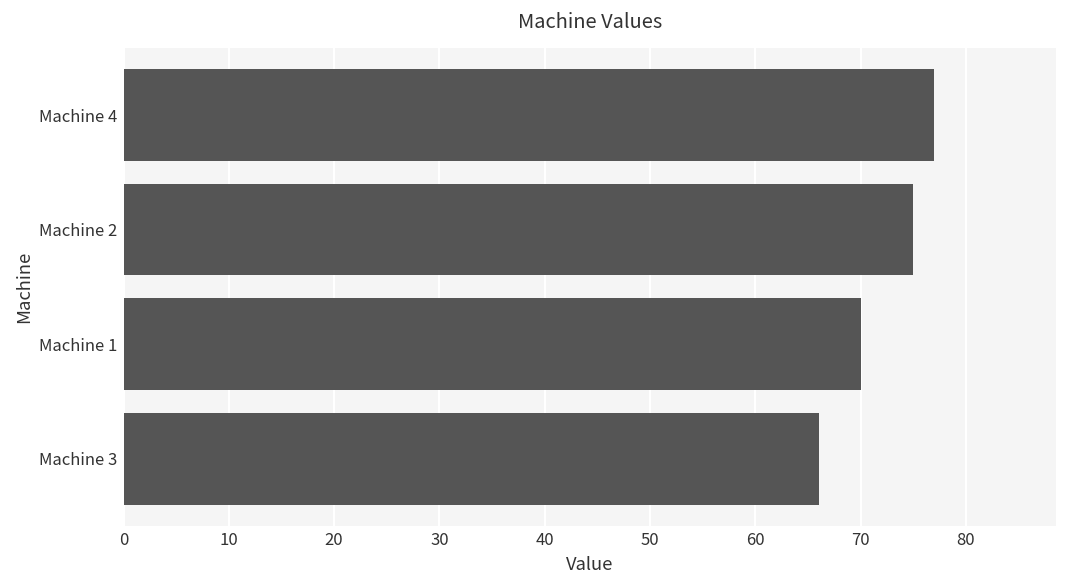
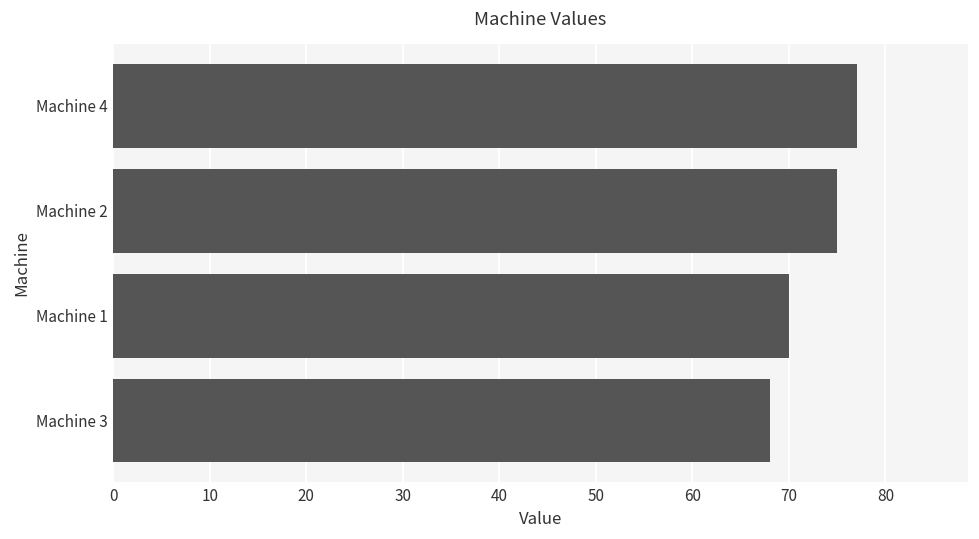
  {
    "Machine 4": 77,
    "Machine 2": 75,
    "Machine 1": 70,
-   "Machine 3": 66
+   "Machine 3": 68
  }
